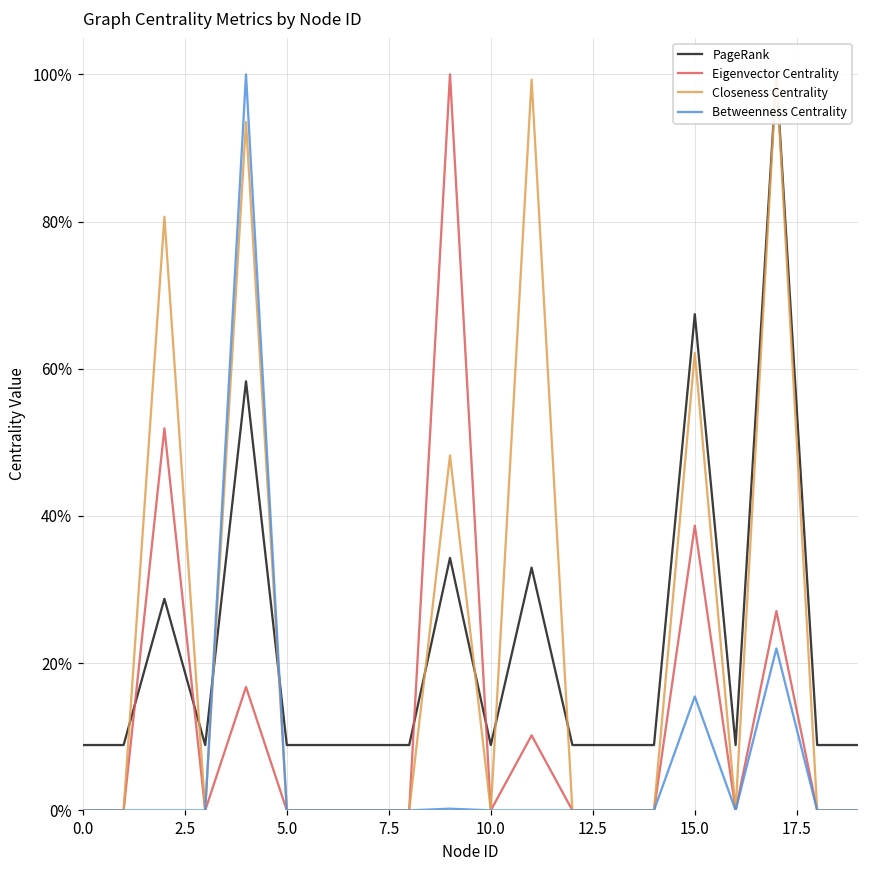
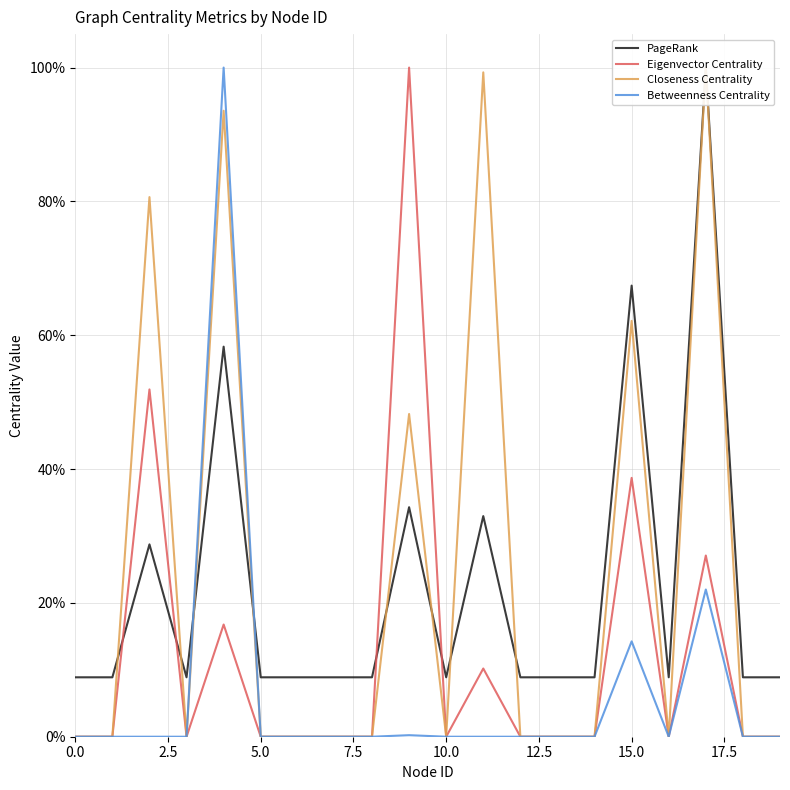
  {
    "PageRank": {
      "0.0": "9%",
      "5.0": "9%",
      "10.0": "9%",
      "15.0": "67%"
    },
    "Eigenvector Centrality": {
      "15.0": "39%"
    },
    "Closeness Centrality": {
      "15.0": "62%"
    },
    "Betweenness Centrality": {
-     "15.0": "15%"
+     "15.0": "14%"
    }
  }
